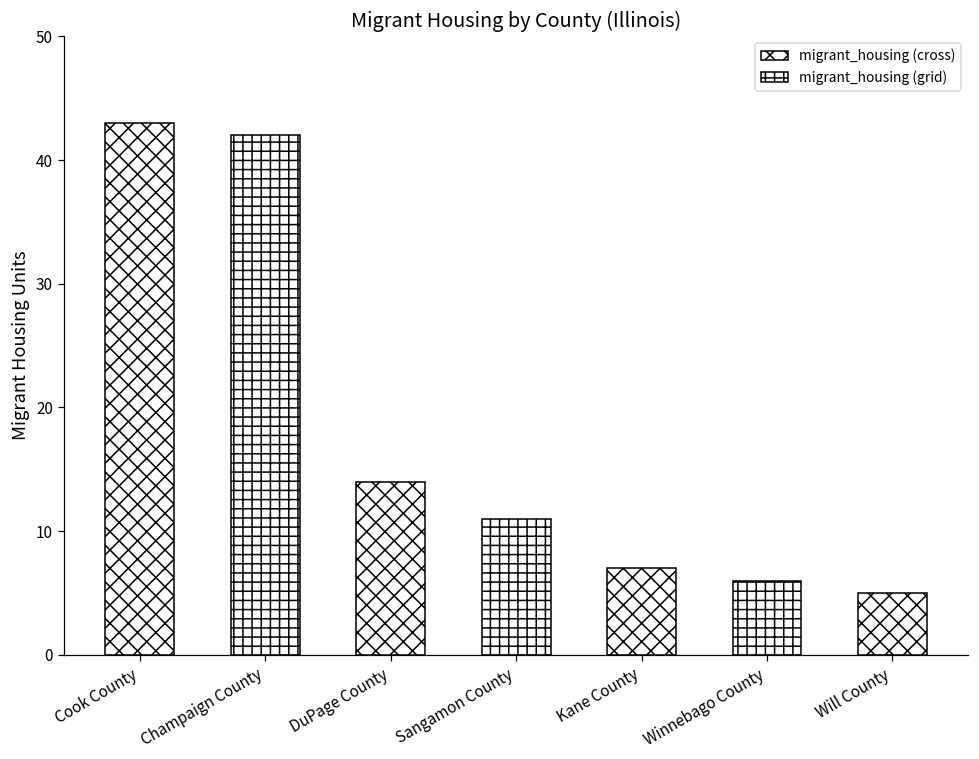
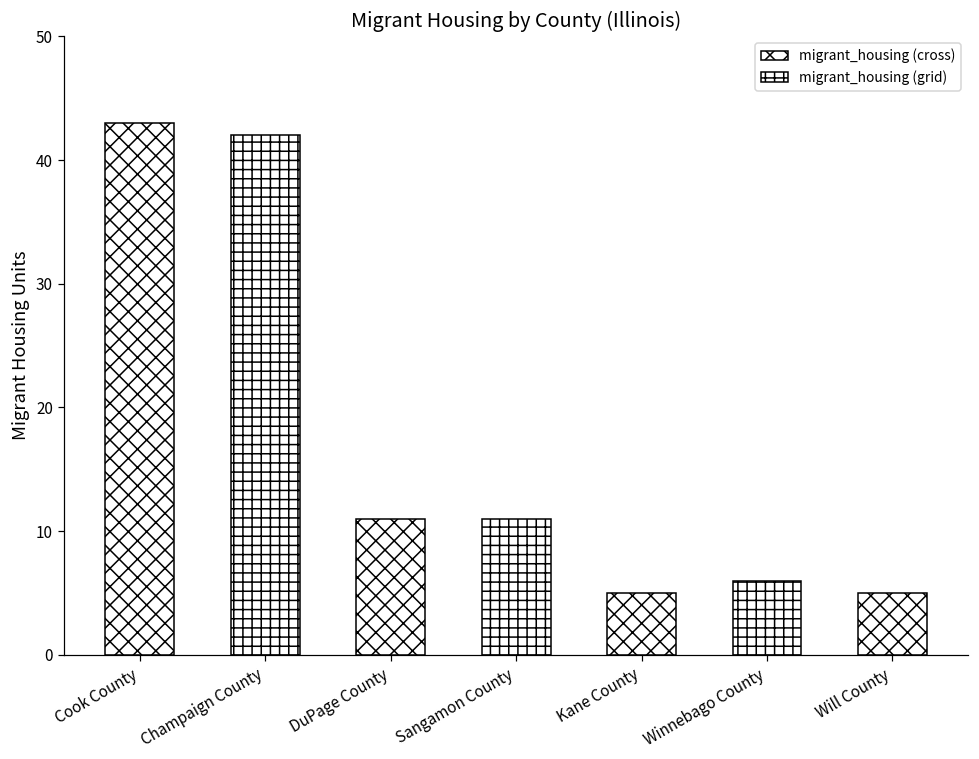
  {
    "Cook County": 43,
    "Champaign County": 42,
-   "DuPage County": 14,
+   "DuPage County": 11,
    "Sangamon County": 11,
-   "Kane County": 7,
+   "Kane County": 5,
    "Winnebago County": 6,
    "Will County": 5
  }
